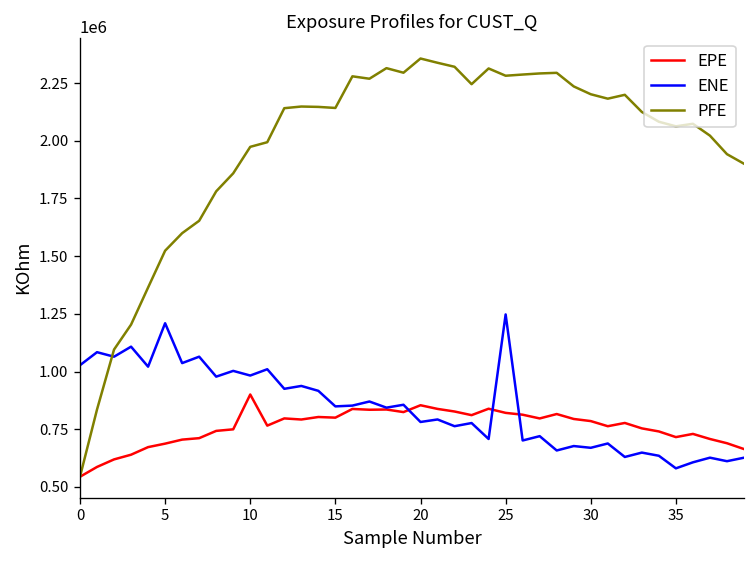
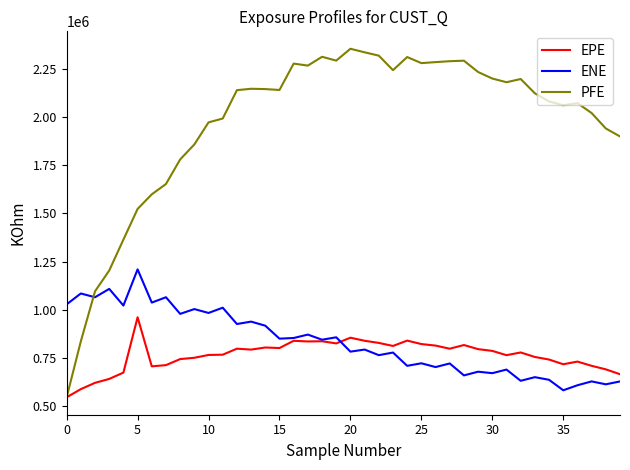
  {
    "EPE": {
-     "5": 690000,
-     "10": 900000,
+     "5": 960000,
+     "10": 760000,
      "15": 800000,
      "20": 850000,
      "25": 820000,
      "30": 790000,
      "35": 720000
    },
    "ENE": {
      "0": 1030000,
      "5": 1210000,
      "10": 980000,
      "15": 850000,
      "20": 780000,
-     "25": 1250000,
+     "25": 720000,
      "30": 670000,
      "35": 580000
    },
    "PFE": {
      "5": 1520000,
      "10": 1970000,
      "15": 2140000,
      "20": 2360000,
      "25": 2280000,
      "30": 2200000
    }
  }
